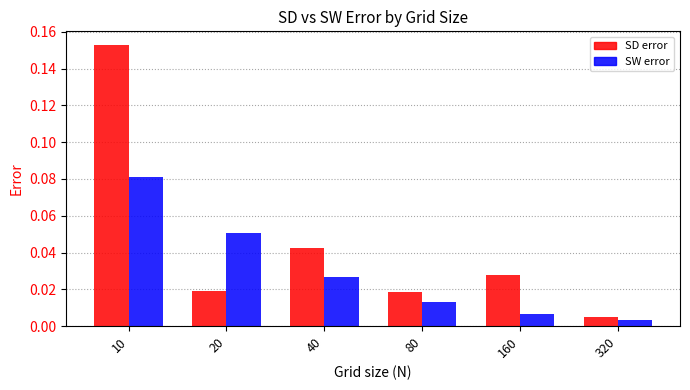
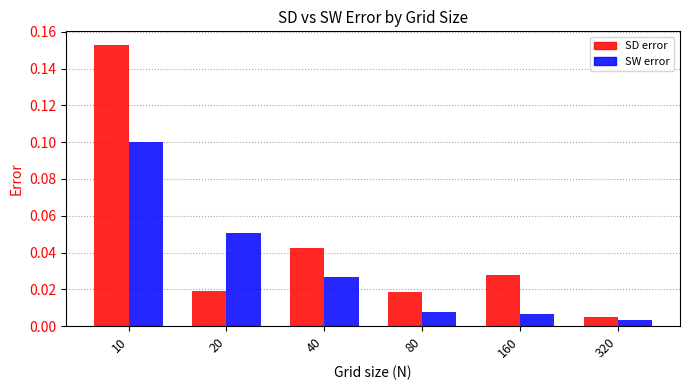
  {
    "SD error": {
      "10": 0.153,
      "20": 0.019,
      "40": 0.042,
      "80": 0.018,
      "160": 0.028,
      "320": 0.005
    },
    "SW error": {
-     "10": 0.081,
+     "10": 0.100,
      "20": 0.051,
      "40": 0.027,
-     "80": 0.013,
+     "80": 0.008,
      "160": 0.007,
      "320": 0.003
    }
  }
